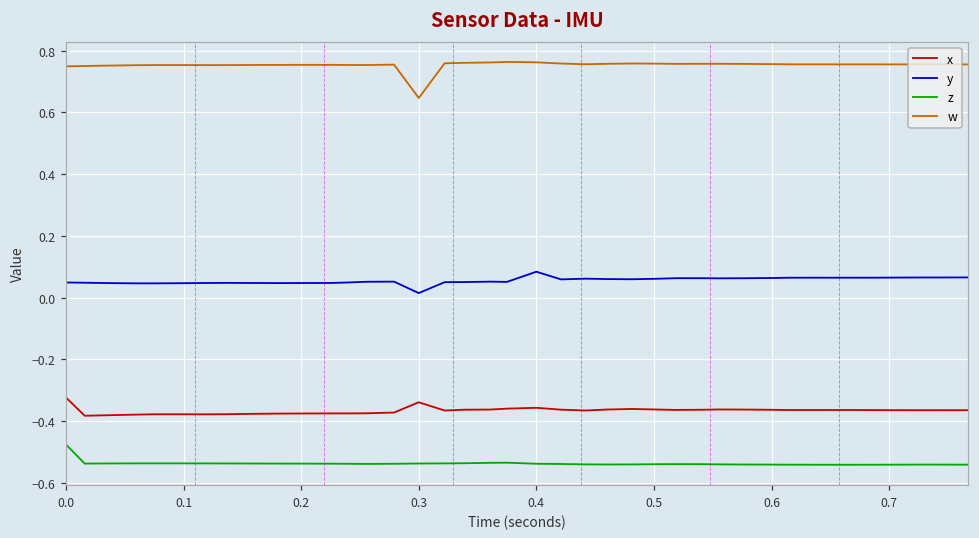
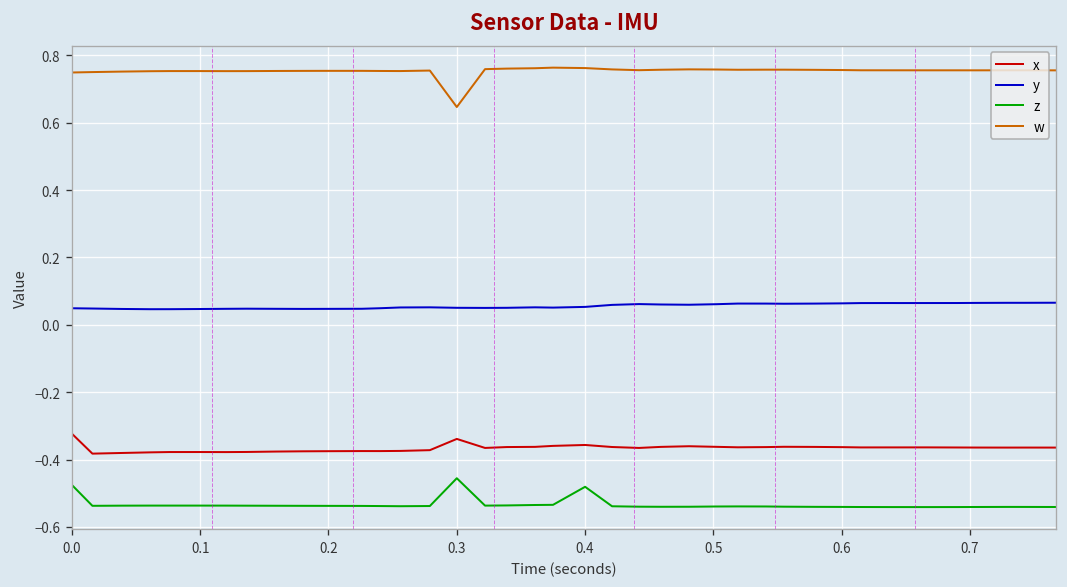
  {
    "x": {
      "0.0": -0.32,
      "0.3": -0.34,
      "0.4": -0.36
    },
    "y": {
      "0.0": 0.05,
-     "0.3": 0.01,
-     "0.4": 0.08
+     "0.3": 0.05,
+     "0.4": 0.05
    },
    "z": {
      "0.0": -0.48,
-     "0.3": -0.54,
-     "0.4": -0.54
+     "0.3": -0.46,
+     "0.4": -0.48
    },
    "w": {
      "0.0": 0.75,
      "0.3": 0.65,
      "0.4": 0.76
    }
  }
